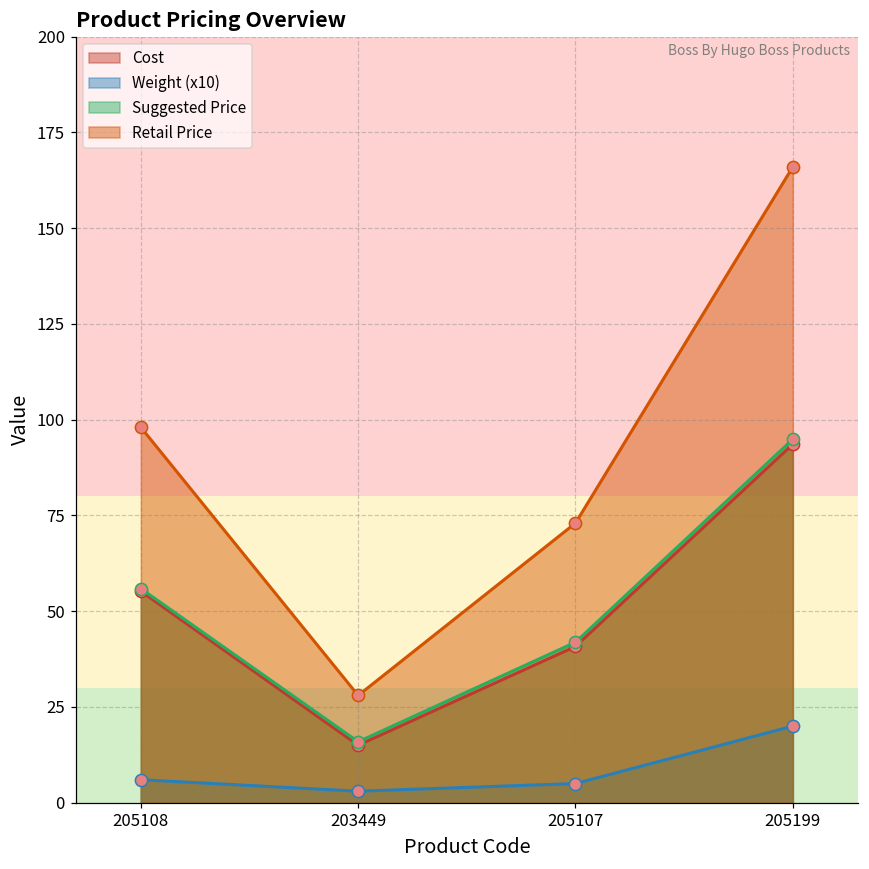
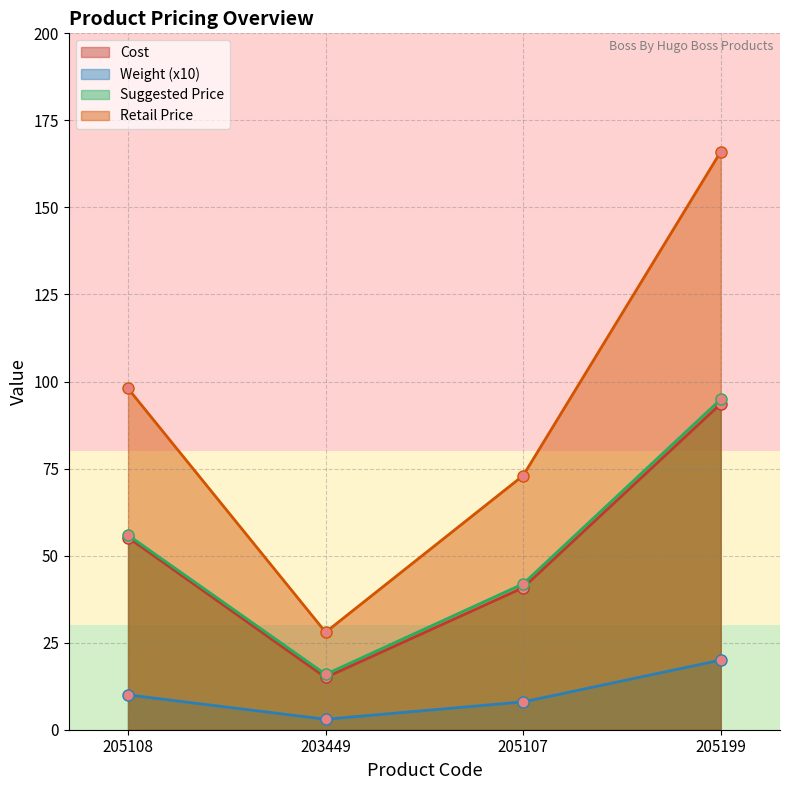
  {
    "Weight (x10)": {
-     "205108": 6,
+     "205108": 10,
      "203449": 3,
-     "205107": 5,
+     "205107": 8,
      "205199": 20
    },
    "Suggested Price": {
      "203449": 16,
      "205107": 42
    }
  }
